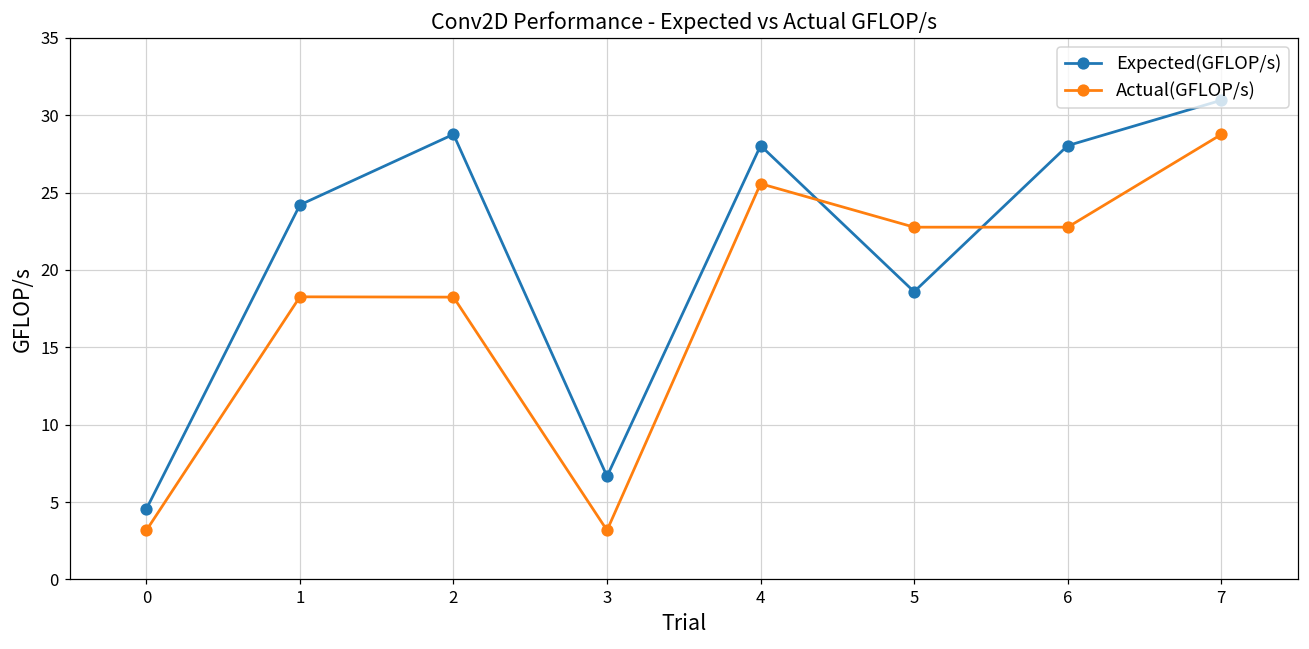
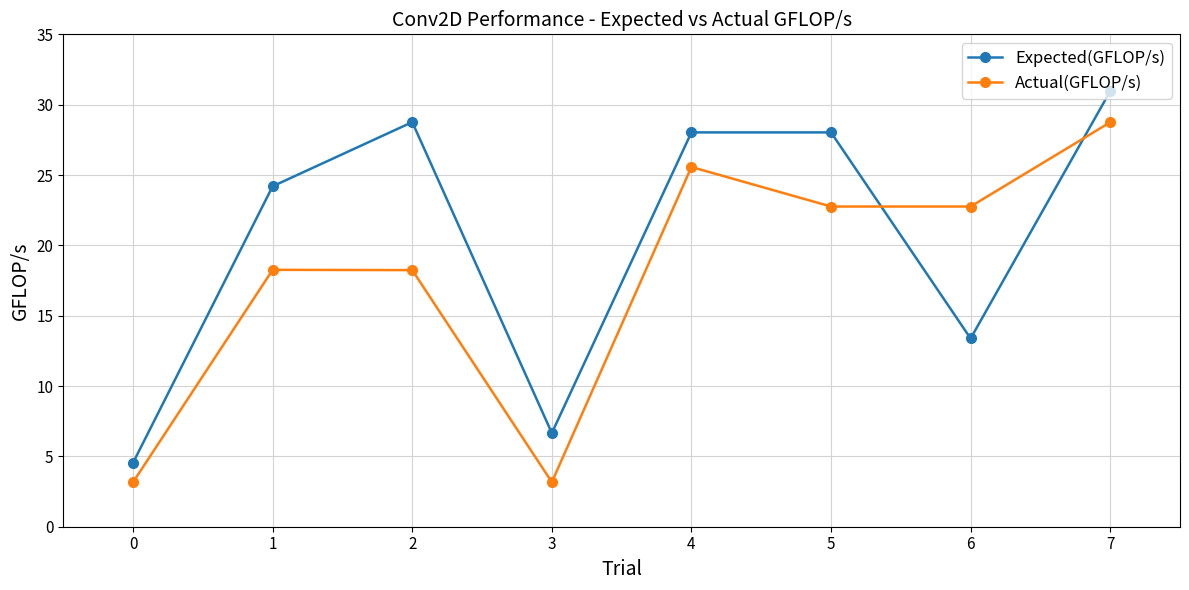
  {
    "Expected(GFLOP/s)": {
      "0": 4.6,
      "1": 24.2,
      "2": 28.8,
      "3": 6.7,
      "4": 28.0,
-     "5": 18.6,
-     "6": 28.0
+     "5": 28.0,
+     "6": 13.4
    },
    "Actual(GFLOP/s)": {
      "0": 3.2,
      "1": 18.3,
      "2": 18.2,
      "3": 3.2,
      "4": 25.6,
      "5": 22.8,
      "6": 22.8,
      "7": 28.8
    }
  }
